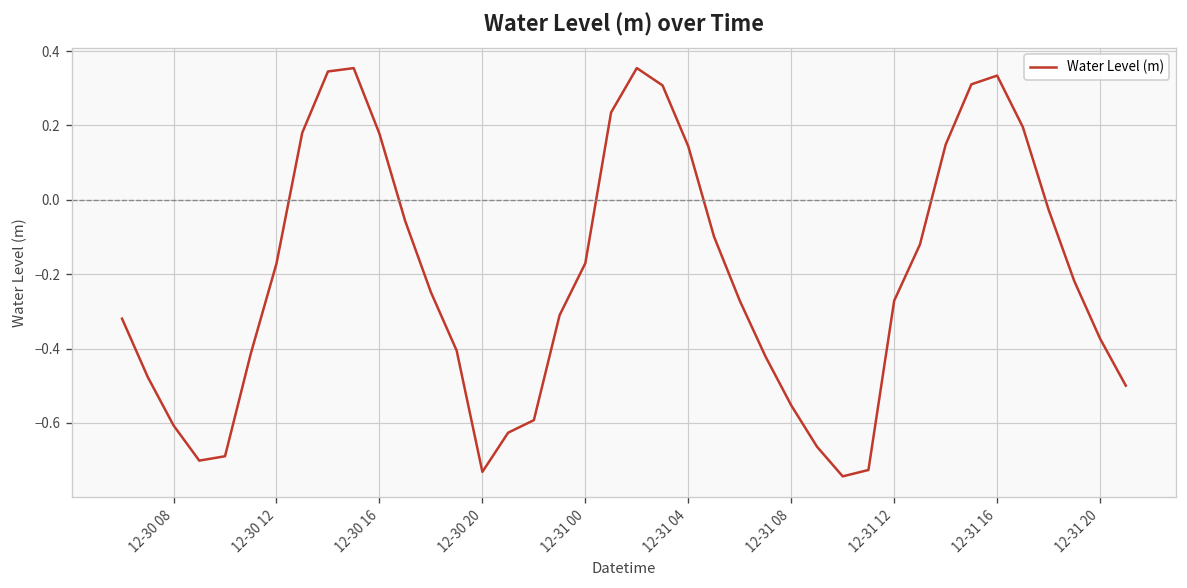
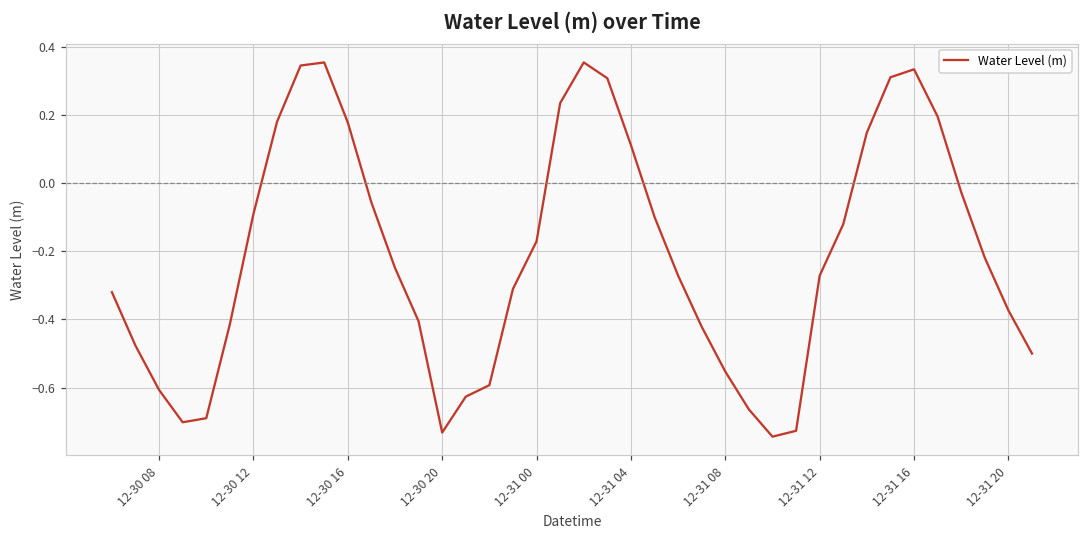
  {
    "12-30 08": -0.61,
-   "12-30 12": -0.17,
+   "12-30 12": -0.09,
    "12-30 16": 0.18,
    "12-30 20": -0.73,
    "12-31 00": -0.17,
-   "12-31 04": 0.14,
+   "12-31 04": 0.11,
    "12-31 08": -0.55,
    "12-31 12": -0.27,
    "12-31 16": 0.33,
    "12-31 20": -0.37
  }
